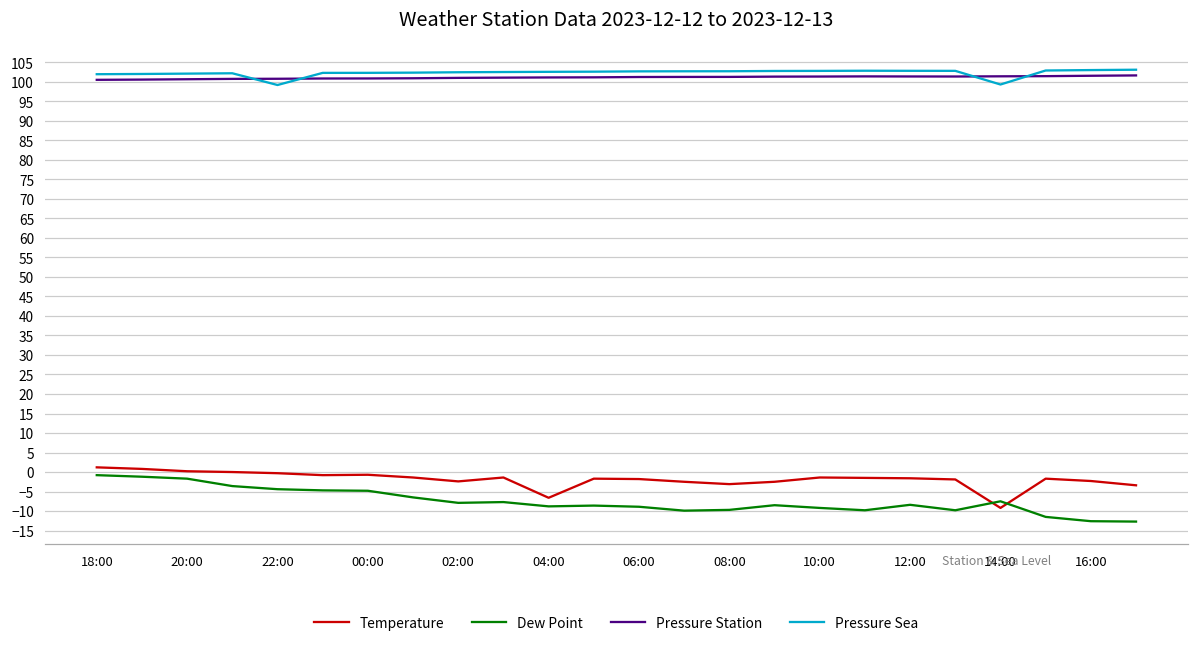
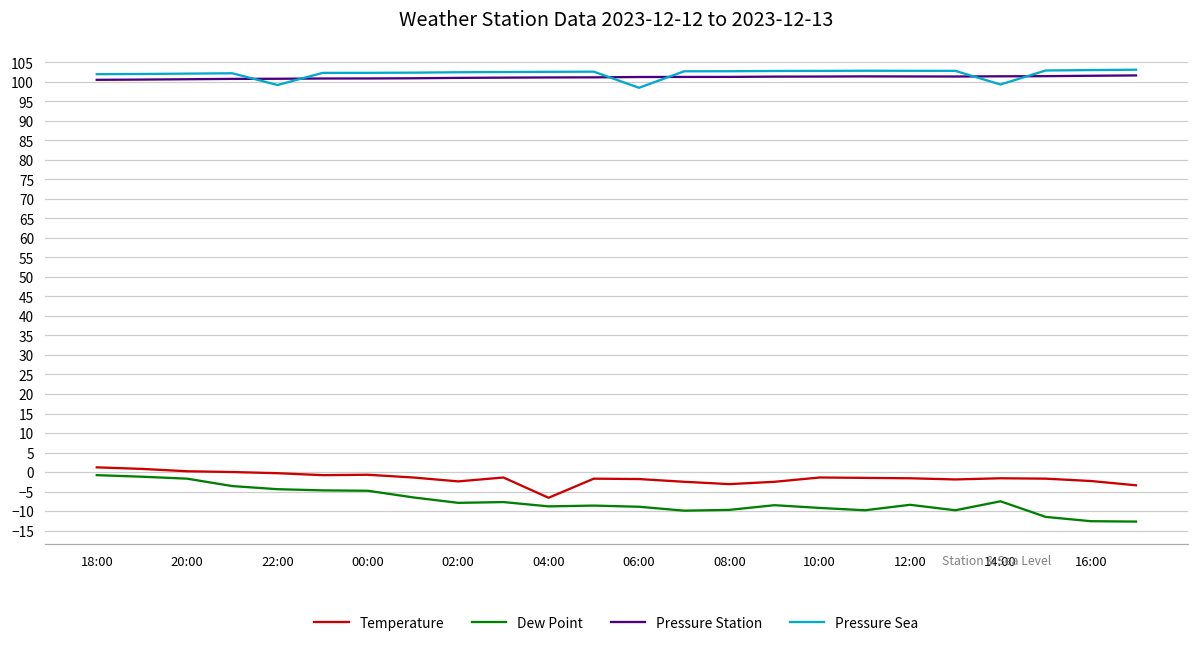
  {
    "Temperature": {
      "18:00": 1,
      "20:00": 0,
      "22:00": 0,
      "00:00": -1,
      "02:00": -2,
      "04:00": -7,
      "06:00": -2,
      "08:00": -3,
      "10:00": -1,
      "12:00": -2,
-     "14:00": -9,
+     "14:00": -2,
      "16:00": -2
    },
    "Dew Point": {
      "18:00": -1,
      "20:00": -2,
      "22:00": -4,
      "00:00": -5,
      "02:00": -8,
      "04:00": -9,
      "06:00": -9,
      "08:00": -10,
      "10:00": -9,
      "12:00": -8,
      "14:00": -8,
      "16:00": -13
    },
    "Pressure Station": {
      "18:00": 101,
      "20:00": 101,
      "22:00": 101,
      "00:00": 101,
      "02:00": 101,
      "04:00": 101,
      "06:00": 101,
      "08:00": 101,
      "10:00": 101,
      "12:00": 101,
      "14:00": 101,
      "16:00": 102
    },
    "Pressure Sea": {
      "18:00": 102,
      "20:00": 102,
      "22:00": 99,
      "00:00": 102,
      "02:00": 102,
      "04:00": 103,
-     "06:00": 103,
+     "06:00": 98,
      "08:00": 103,
      "10:00": 103,
      "12:00": 103,
      "14:00": 99,
      "16:00": 103
    }
  }
